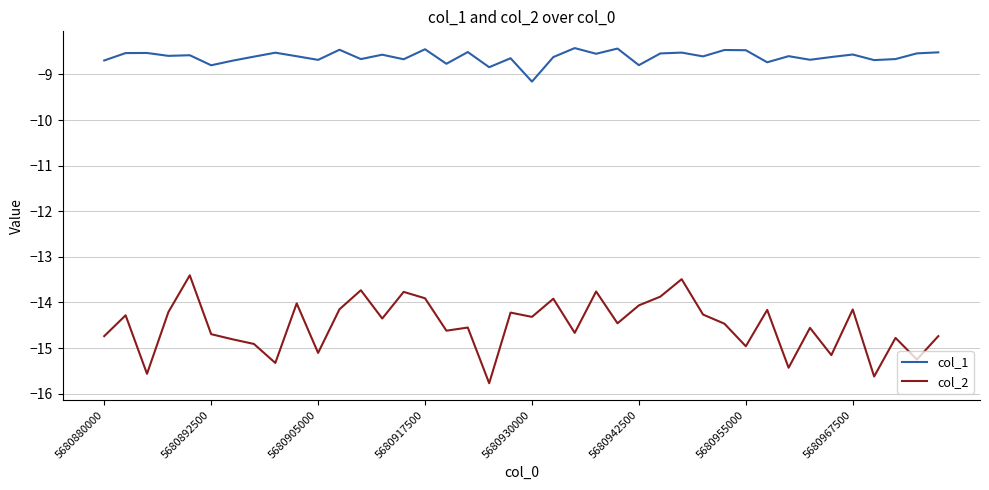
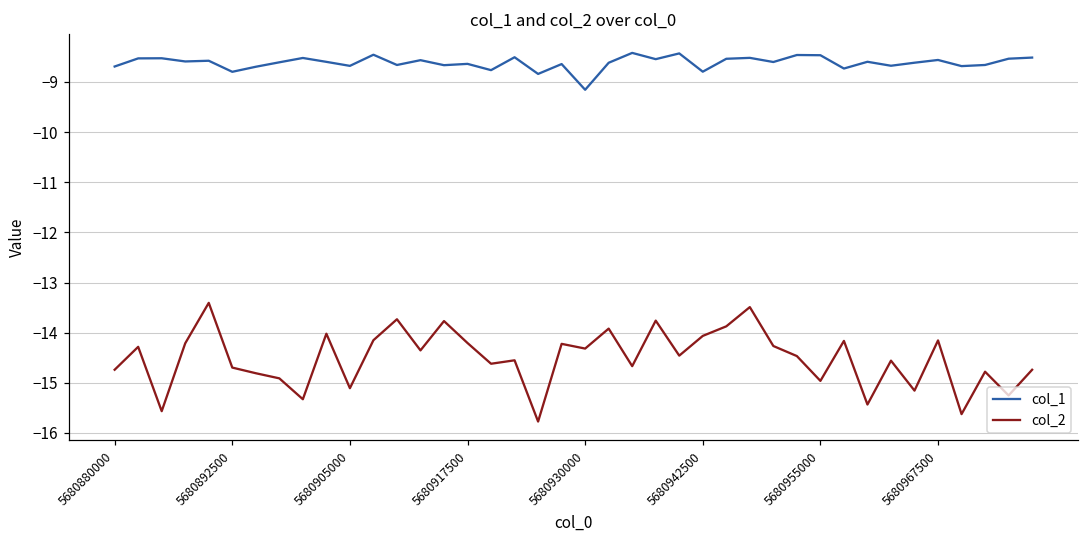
  {
    "col_1": {
      "5680880000": -8.7,
      "5680892500": -8.8,
      "5680905000": -8.7,
-     "5680917500": -8.4,
+     "5680917500": -8.6,
      "5680930000": -9.2,
      "5680942500": -8.8,
      "5680955000": -8.5,
      "5680967500": -8.6
    },
    "col_2": {
      "5680880000": -14.7,
      "5680892500": -14.7,
      "5680905000": -15.1,
-     "5680917500": -13.9,
+     "5680917500": -14.2,
      "5680930000": -14.3,
      "5680942500": -14.1,
      "5680955000": -15.0,
      "5680967500": -14.2
    }
  }
